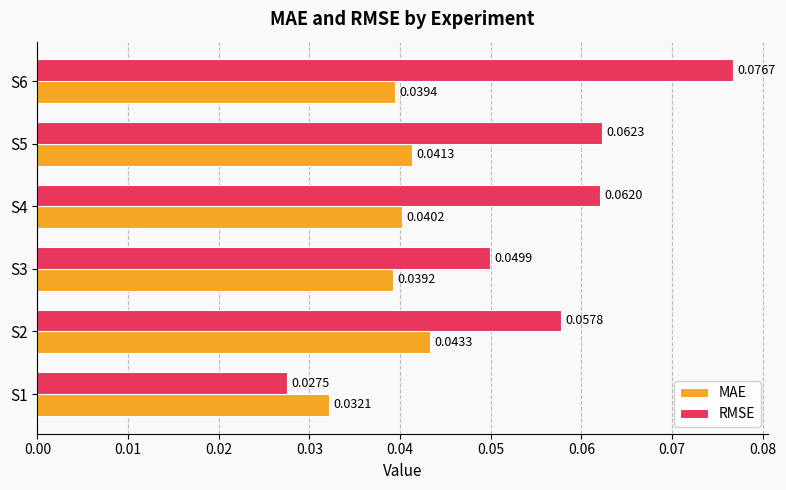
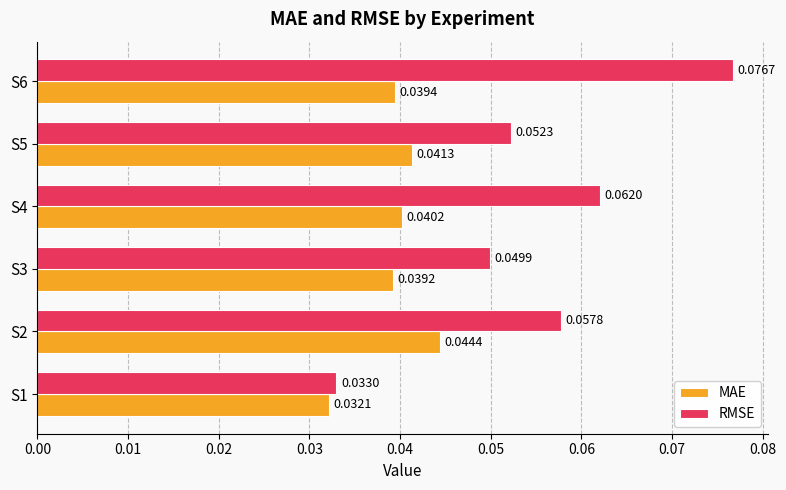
  {
    "MAE": {
      "S6": 0.0394,
      "S5": 0.0413,
      "S4": 0.0402,
      "S3": 0.0392,
-     "S2": 0.0433,
+     "S2": 0.0444,
      "S1": 0.0321
    },
    "RMSE": {
      "S6": 0.0767,
-     "S5": 0.0623,
+     "S5": 0.0523,
      "S4": 0.0620,
      "S3": 0.0499,
      "S2": 0.0578,
-     "S1": 0.0275
+     "S1": 0.0330
    }
  }
